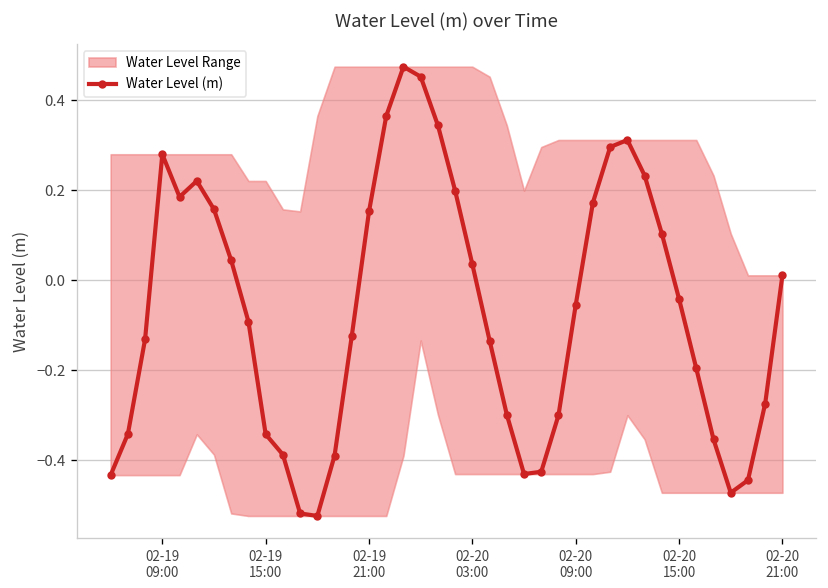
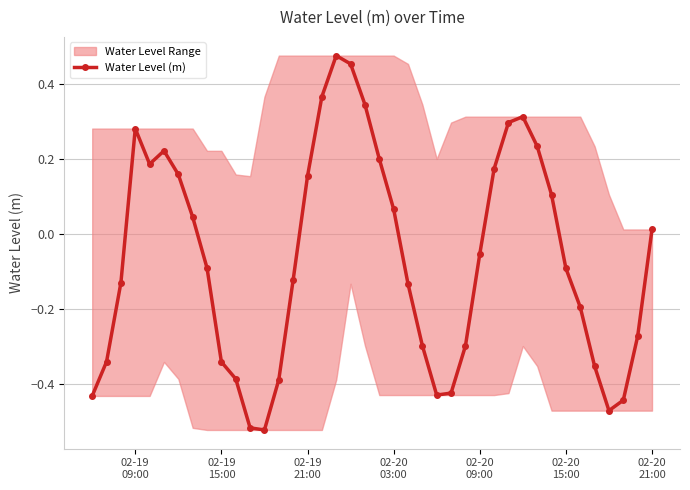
  {
    "Water Level (m)": {
      "02-19 15:00": -0.34,
      "02-19 21:00": 0.15,
-     "02-20 03:00": 0.04,
+     "02-20 03:00": 0.07,
      "02-20 09:00": -0.05,
-     "02-20 15:00": -0.04
+     "02-20 15:00": -0.09
    }
  }
